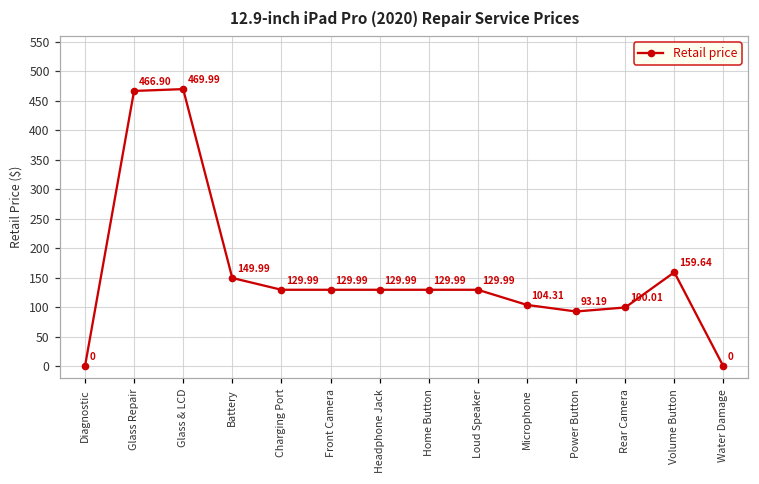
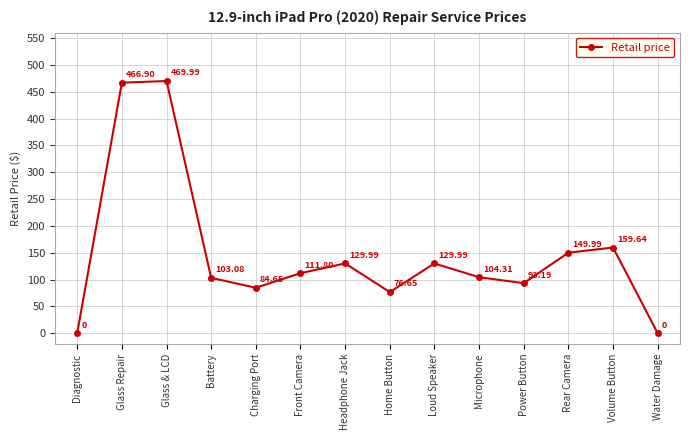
  {
    "Diagnostic": 0,
    "Glass Repair": 466.90,
    "Glass & LCD": 469.99,
-   "Battery": 149.99,
-   "Charging Port": 129.99,
-   "Front Camera": 129.99,
+   "Battery": 103.08,
+   "Charging Port": 84.65,
+   "Front Camera": 111.80,
    "Headphone Jack": 129.99,
-   "Home Button": 129.99,
+   "Home Button": 76.65,
    "Loud Speaker": 129.99,
    "Microphone": 104.31,
    "Power Button": 93.19,
-   "Rear Camera": 100.01,
+   "Rear Camera": 149.99,
    "Volume Button": 159.64,
    "Water Damage": 0
  }
